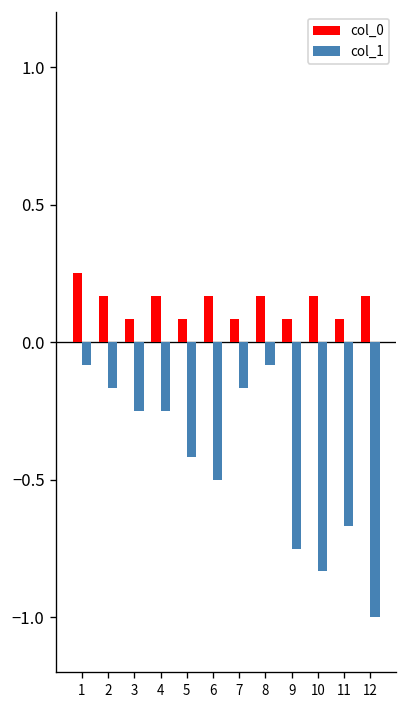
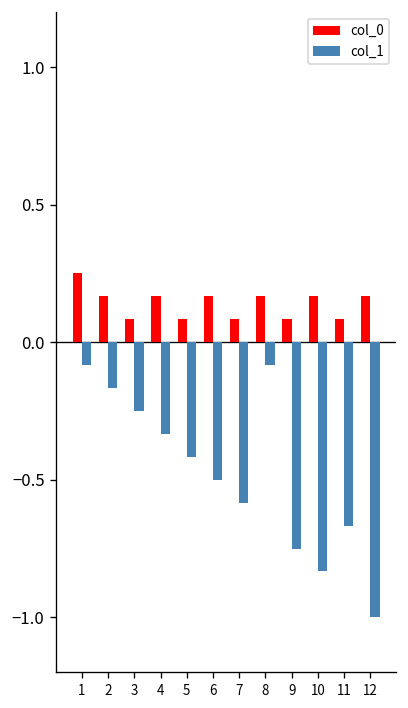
  {
    "col_1": {
-     "4": -0.25,
-     "7": -0.17
+     "4": -0.33,
+     "7": -0.58
    }
  }
